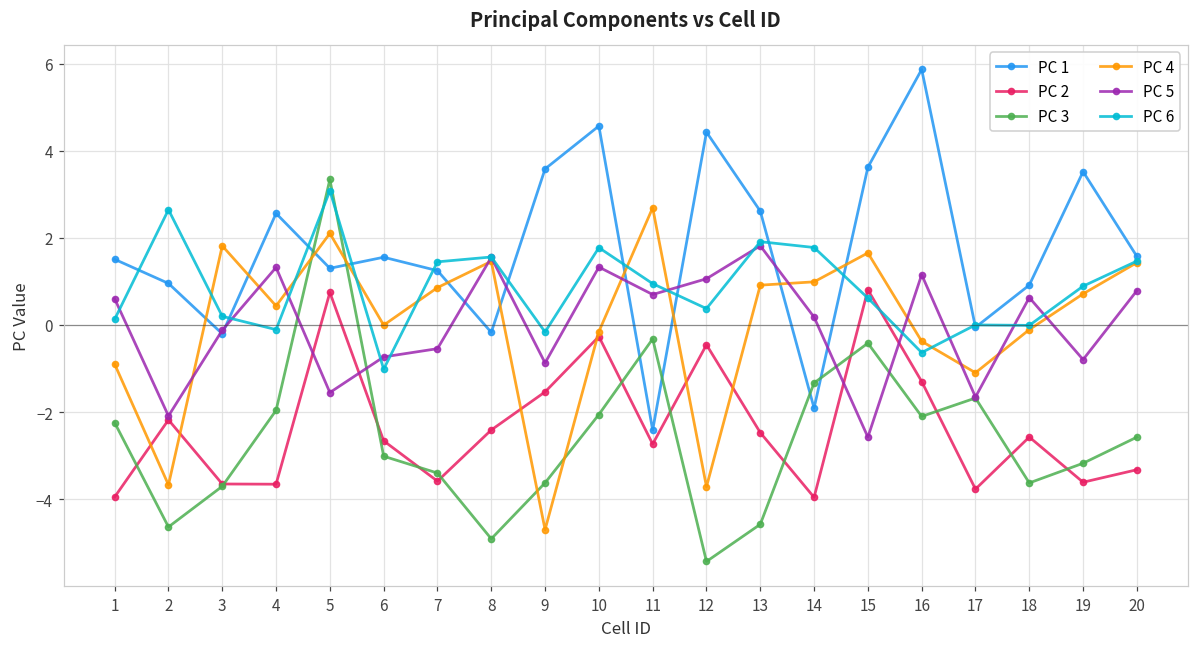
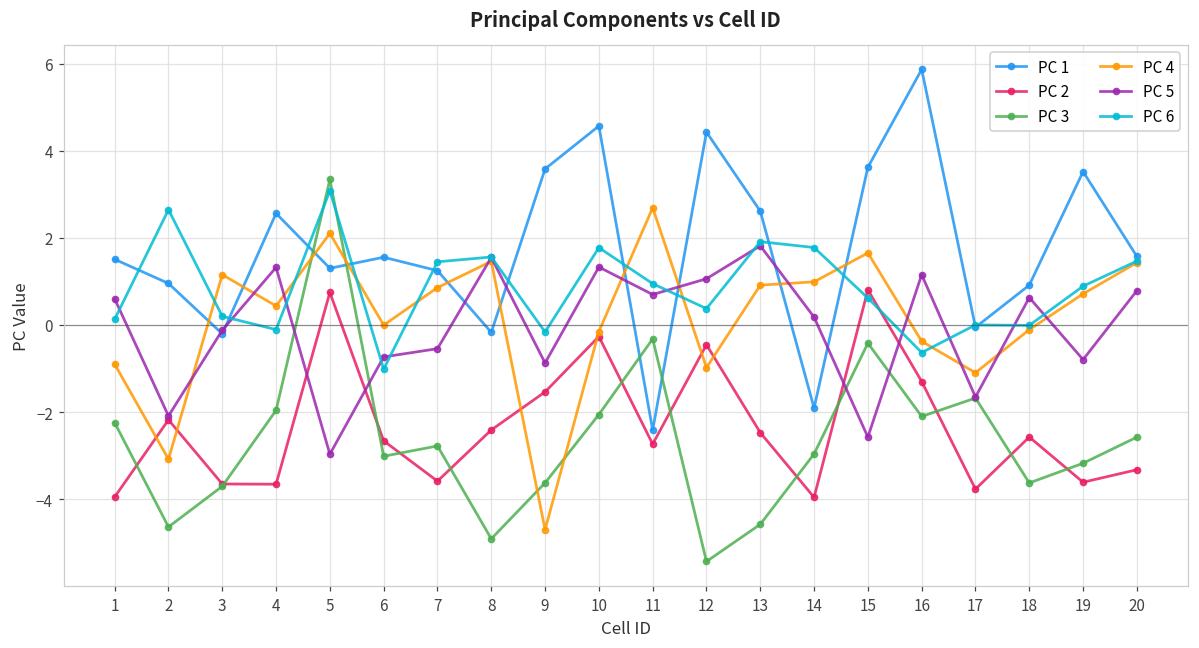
  {
    "PC 2": {
      "1": -4.0,
      "2": -2.2,
      "4": -3.7,
      "5": 0.7,
      "6": -2.7,
      "7": -3.6,
      "8": -2.4,
      "9": -1.5,
      "10": -0.3,
      "11": -2.7,
      "12": -0.5,
      "13": -2.5,
      "14": -4.0,
      "15": 0.8,
      "16": -1.3,
      "17": -3.8,
      "18": -2.6,
      "19": -3.6,
      "20": -3.3
    },
    "PC 3": {
      "1": -2.2,
      "2": -4.6,
      "4": -2.0,
      "5": 3.3,
      "6": -3.0,
-     "7": -3.4,
+     "7": -2.8,
      "8": -4.9,
      "9": -3.6,
      "10": -2.1,
      "11": -0.3,
      "12": -5.4,
      "13": -4.6,
-     "14": -1.3,
+     "14": -3.0,
      "15": -0.4,
      "16": -2.1,
      "18": -3.6,
      "19": -3.2,
      "20": -2.6
    },
    "PC 4": {
      "1": -0.9,
-     "2": -3.7,
-     "3": 1.8,
+     "2": -3.1,
+     "3": 1.2,
      "4": 0.4,
      "5": 2.1,
      "6": 0.0,
      "7": 0.9,
      "8": 1.5,
      "9": -4.7,
      "10": -0.2,
      "11": 2.7,
-     "12": -3.7,
+     "12": -1.0,
      "13": 0.9,
      "14": 1.0,
      "15": 1.7,
      "16": -0.4,
      "17": -1.1,
      "18": -0.1,
      "19": 0.7
    },
    "PC 5": {
      "1": 0.6,
      "2": -2.1,
      "3": -0.1,
      "4": 1.3,
-     "5": -1.6,
+     "5": -3.0,
      "6": -0.7,
      "7": -0.5,
      "9": -0.9,
      "10": 1.3,
      "11": 0.7,
      "12": 1.1,
      "13": 1.8,
      "14": 0.2,
      "15": -2.6,
      "16": 1.2,
      "18": 0.6,
      "19": -0.8,
      "20": 0.8
    }
  }
